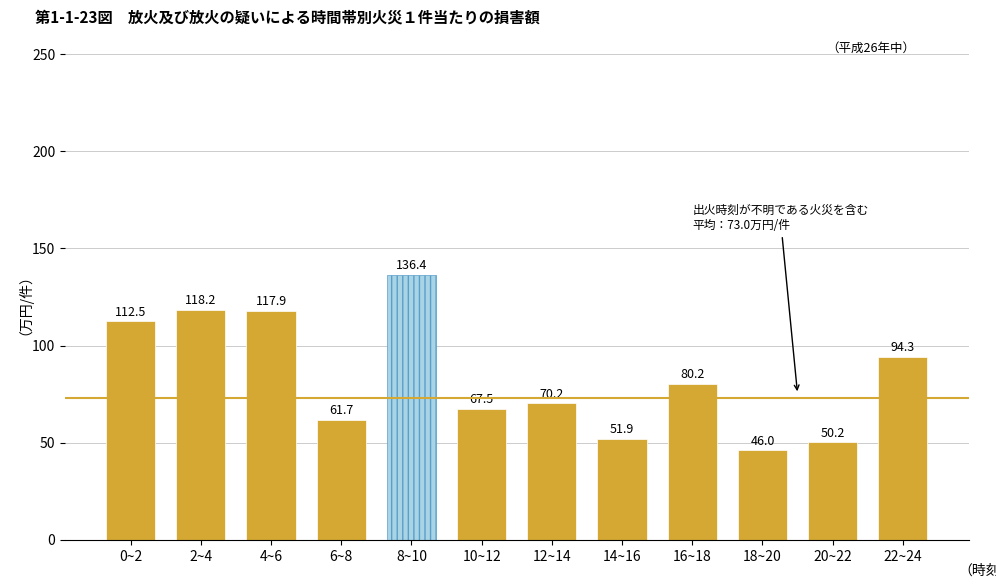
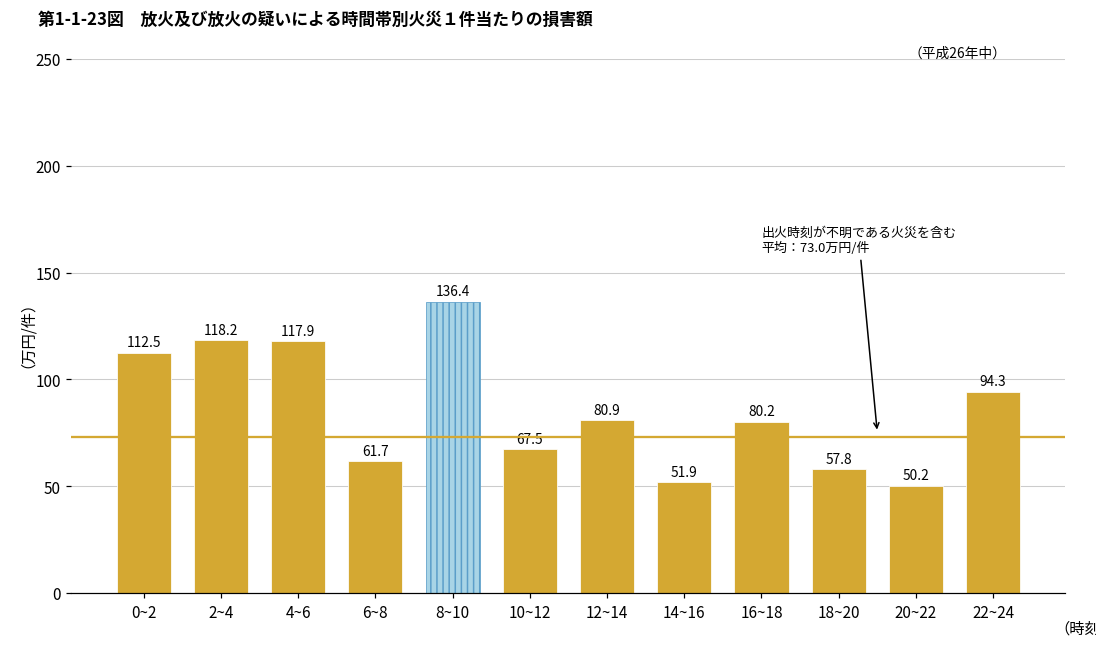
  {
    "0~2": 112.5,
    "2~4": 118.2,
    "4~6": 117.9,
    "6~8": 61.7,
    "8~10": 136.4,
    "10~12": 67.5,
-   "12~14": 70.2,
+   "12~14": 80.9,
    "14~16": 51.9,
-   "18~20": 46.0,
+   "18~20": 57.8,
    "20~22": 50.2,
    "22~24": 94.3
  }
